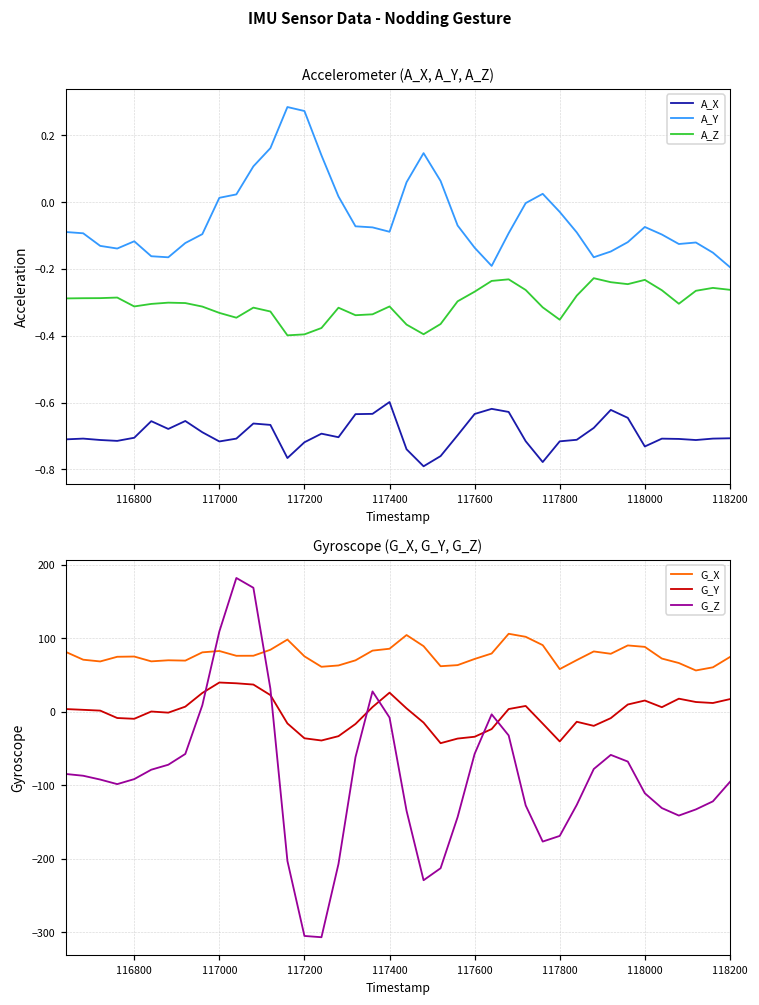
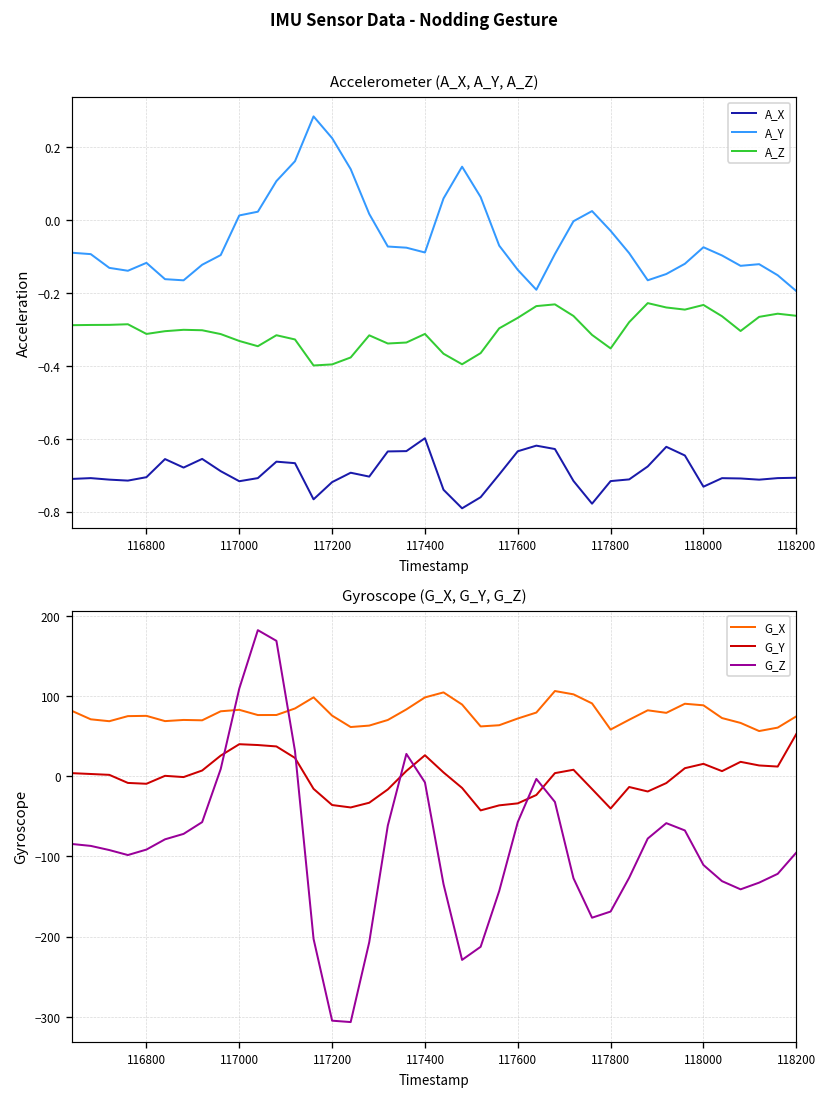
  {
    "Accelerometer (A_X, A_Y, A_Z)": {
      "A_X": {
        "116800": -0.71,
        "117000": -0.72,
        "117200": -0.72,
        "117400": -0.60,
        "117600": -0.63,
        "117800": -0.72,
        "118000": -0.73,
        "118200": -0.71
      },
      "A_Y": {
        "116800": -0.12,
        "117000": 0.01,
-       "117200": 0.27,
+       "117200": 0.23,
        "117400": -0.09,
        "117600": -0.14,
        "117800": -0.03,
        "118000": -0.07,
        "118200": -0.19
      },
      "A_Z": {
        "116800": -0.31,
        "117000": -0.33,
        "117200": -0.40,
        "117400": -0.31,
        "117600": -0.27,
        "117800": -0.35,
        "118000": -0.23,
        "118200": -0.26
      }
    },
    "Gyroscope (G_X, G_Y, G_Z)": {
      "G_X": {
        "116800": 80,
        "117000": 80,
        "117200": 80,
-       "117400": 90,
+       "117400": 100,
        "117600": 70,
        "117800": 60,
        "118000": 90,
        "118200": 70
      },
      "G_Y": {
        "116800": -10,
        "117000": 40,
        "117200": -40,
        "117400": 30,
        "117600": -30,
        "117800": -40,
        "118000": 20,
-       "118200": 20
+       "118200": 50
      },
      "G_Z": {
        "116800": -90,
        "117000": 110,
        "117200": -300,
        "117400": -10,
        "117600": -60,
        "117800": -170,
        "118000": -110,
        "118200": -100
      }
    }
  }
